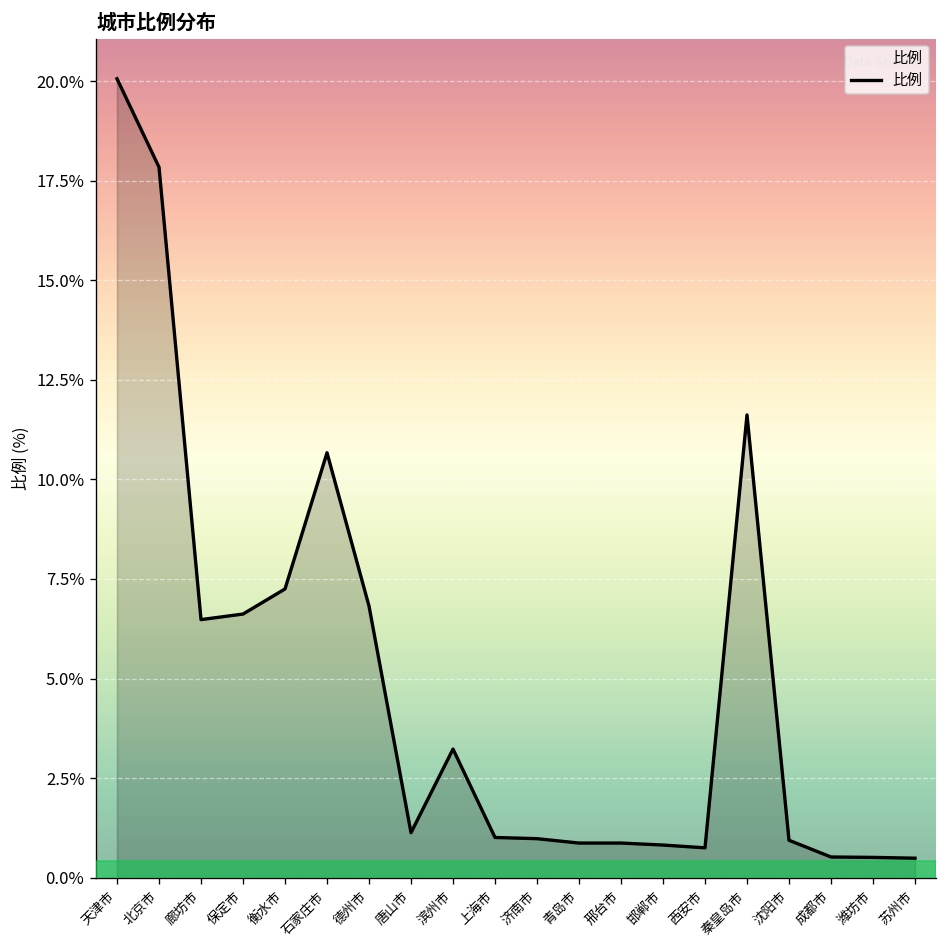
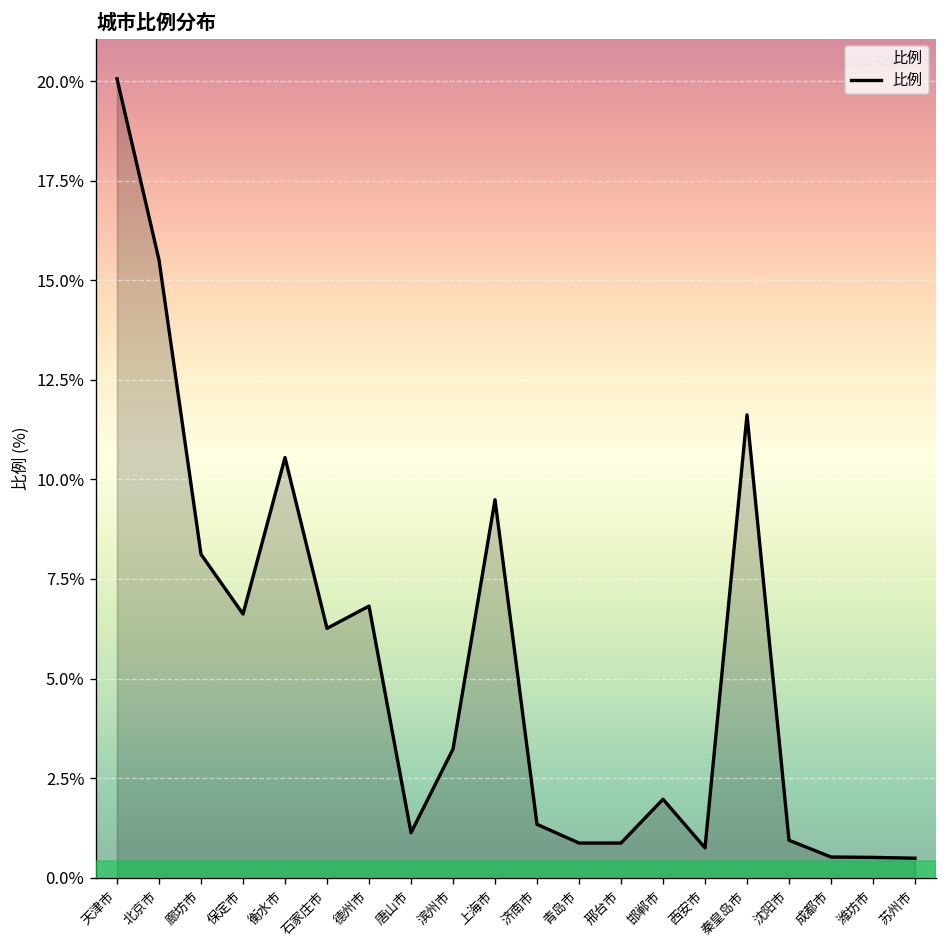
  {
    "天津市": "20.1%",
-   "北京市": "17.8%",
-   "廊坊市": "6.5%",
+   "北京市": "15.5%",
+   "廊坊市": "8.1%",
    "保定市": "6.6%",
-   "衡水市": "7.3%",
-   "石家庄市": "10.7%",
+   "衡水市": "10.6%",
+   "石家庄市": "6.3%",
    "德州市": "6.8%",
    "唐山市": "1.1%",
    "滨州市": "3.2%",
-   "上海市": "1.0%",
-   "济南市": "1.0%",
+   "上海市": "9.5%",
+   "济南市": "1.3%",
    "青岛市": "0.9%",
    "邢台市": "0.9%",
-   "邯郸市": "0.8%",
+   "邯郸市": "2.0%",
    "西安市": "0.8%",
    "秦皇岛市": "11.6%",
    "沈阳市": "0.9%",
    "成都市": "0.5%",
    "潍坊市": "0.5%",
    "苏州市": "0.5%"
  }
